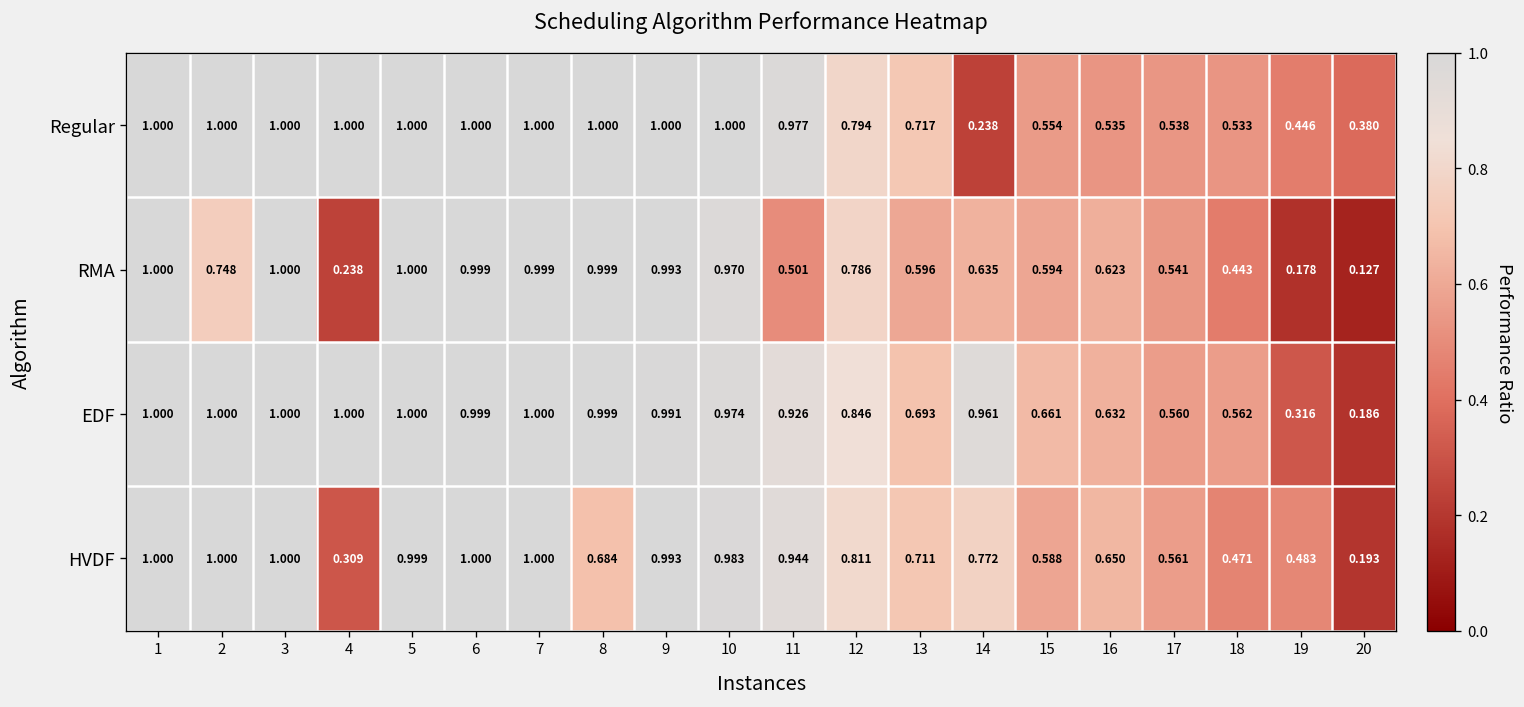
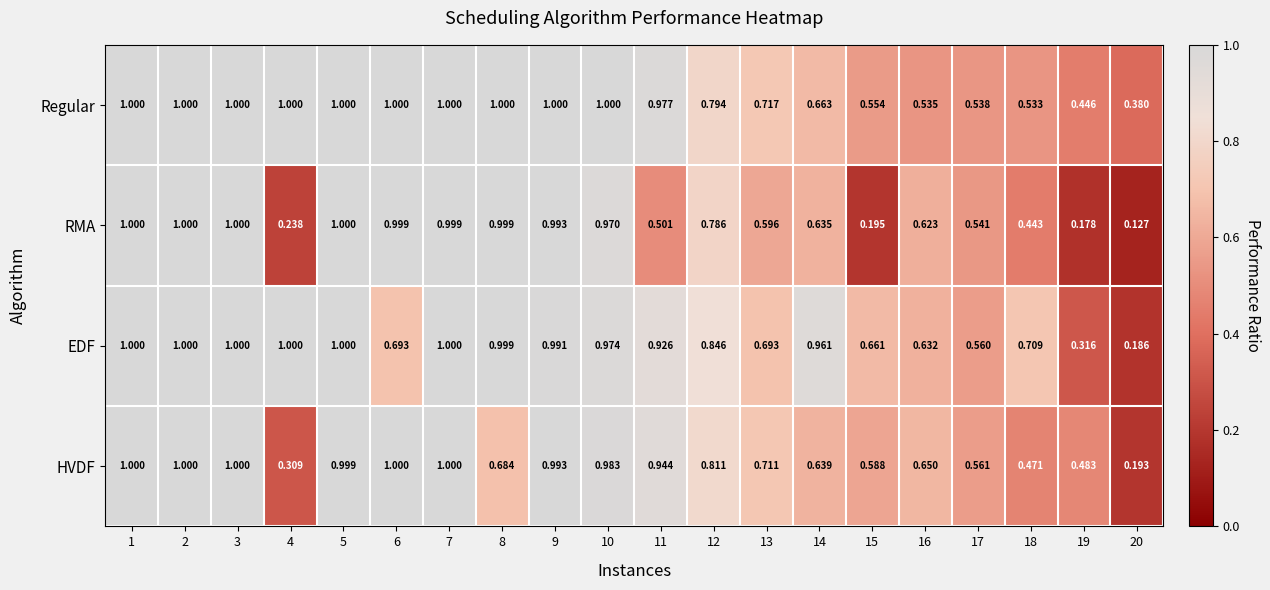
  {
    "Regular": {
      "1": 1.000,
      "2": 1.000,
      "3": 1.000,
      "4": 1.000,
      "5": 1.000,
      "6": 1.000,
      "7": 1.000,
      "8": 1.000,
      "9": 1.000,
      "10": 1.000,
      "11": 0.977,
      "12": 0.794,
      "13": 0.717,
-     "14": 0.238,
+     "14": 0.663,
      "15": 0.554,
      "16": 0.535,
      "17": 0.538,
      "18": 0.533,
      "19": 0.446,
      "20": 0.380
    },
    "RMA": {
      "1": 1.000,
-     "2": 0.748,
+     "2": 1.000,
      "3": 1.000,
      "4": 0.238,
      "5": 1.000,
      "6": 0.999,
      "7": 0.999,
      "8": 0.999,
      "9": 0.993,
      "10": 0.970,
      "11": 0.501,
      "12": 0.786,
      "13": 0.596,
      "14": 0.635,
-     "15": 0.594,
+     "15": 0.195,
      "16": 0.623,
      "17": 0.541,
      "18": 0.443,
      "19": 0.178,
      "20": 0.127
    },
    "EDF": {
      "1": 1.000,
      "2": 1.000,
      "3": 1.000,
      "4": 1.000,
      "5": 1.000,
-     "6": 0.999,
+     "6": 0.693,
      "7": 1.000,
      "8": 0.999,
      "9": 0.991,
      "10": 0.974,
      "11": 0.926,
      "12": 0.846,
      "13": 0.693,
      "14": 0.961,
      "15": 0.661,
      "16": 0.632,
      "17": 0.560,
-     "18": 0.562,
+     "18": 0.709,
      "19": 0.316,
      "20": 0.186
    },
    "HVDF": {
      "1": 1.000,
      "2": 1.000,
      "3": 1.000,
      "4": 0.309,
      "5": 0.999,
      "6": 1.000,
      "7": 1.000,
      "8": 0.684,
      "9": 0.993,
      "10": 0.983,
      "11": 0.944,
      "12": 0.811,
      "13": 0.711,
-     "14": 0.772,
+     "14": 0.639,
      "15": 0.588,
      "16": 0.650,
      "17": 0.561,
      "18": 0.471,
      "19": 0.483,
      "20": 0.193
    }
  }
